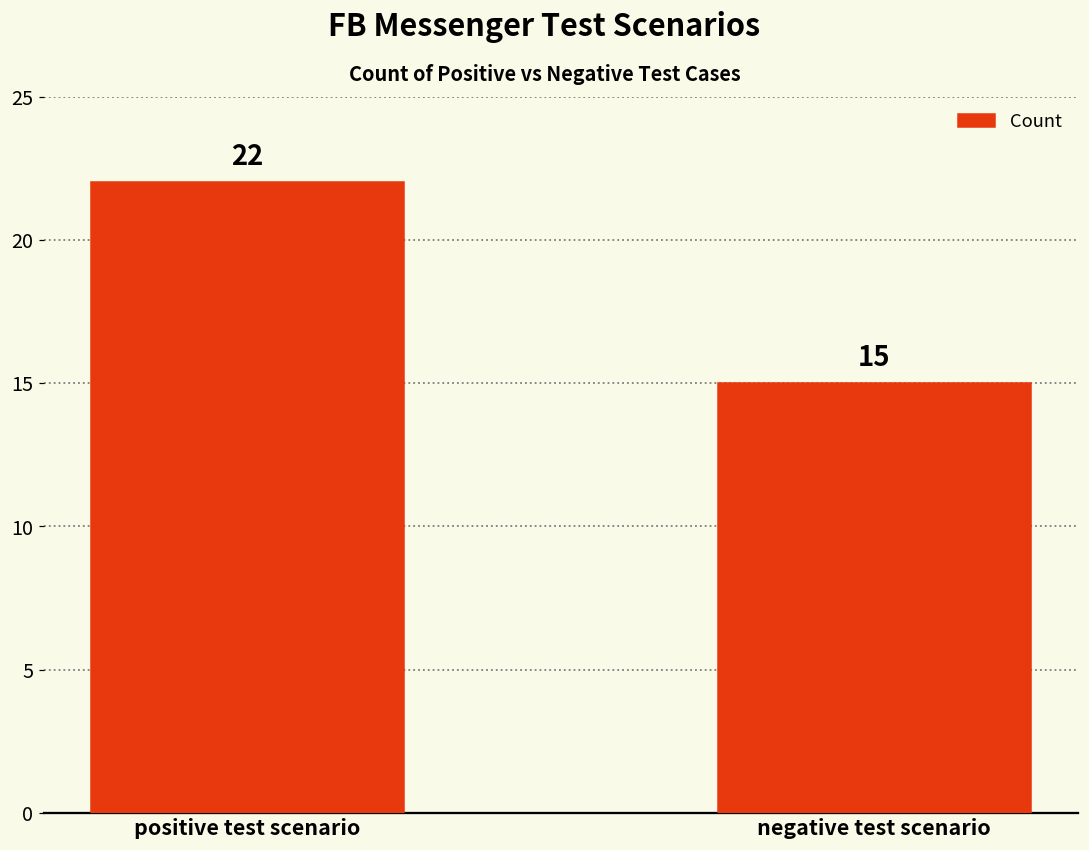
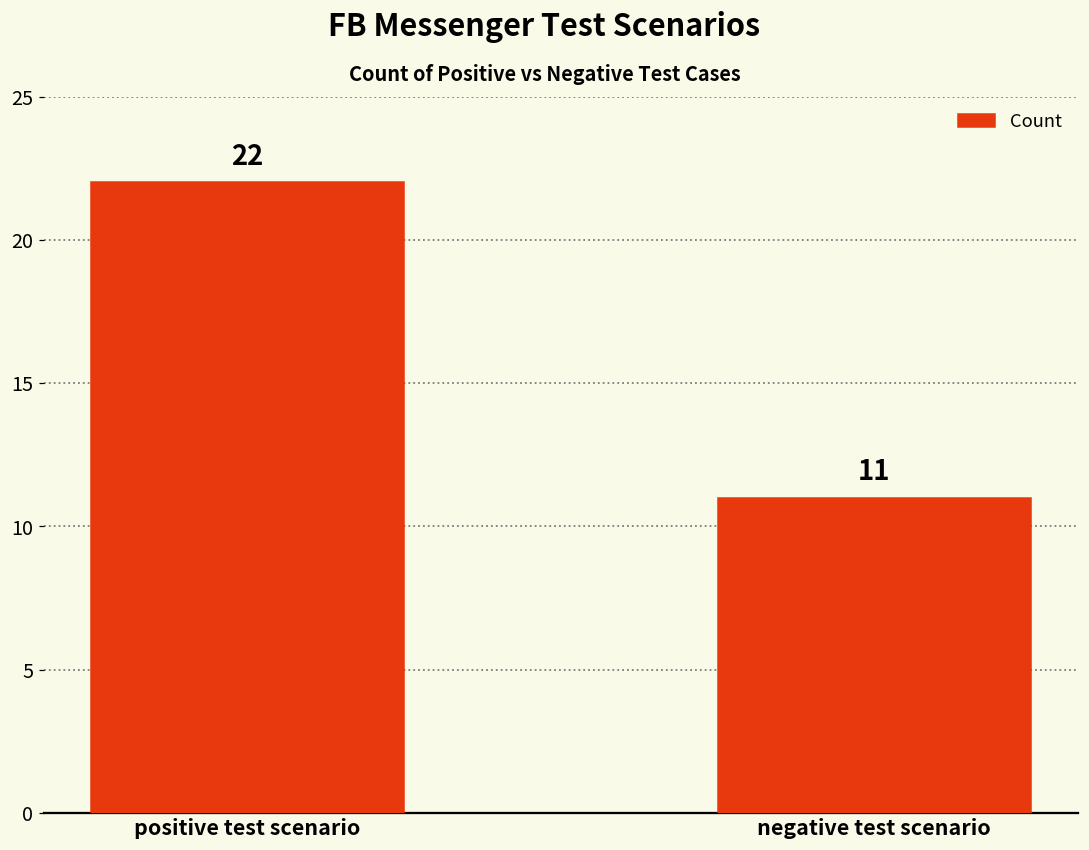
  {
    "positive test scenario": 22,
-   "negative test scenario": 15
+   "negative test scenario": 11
  }
